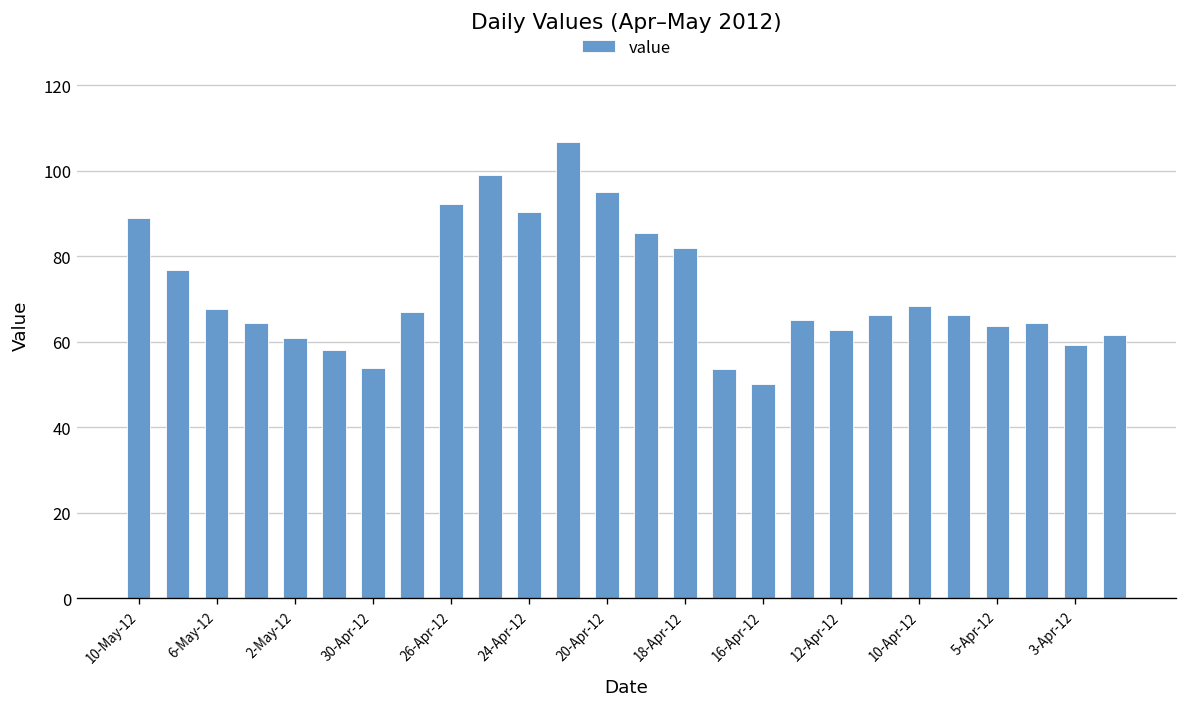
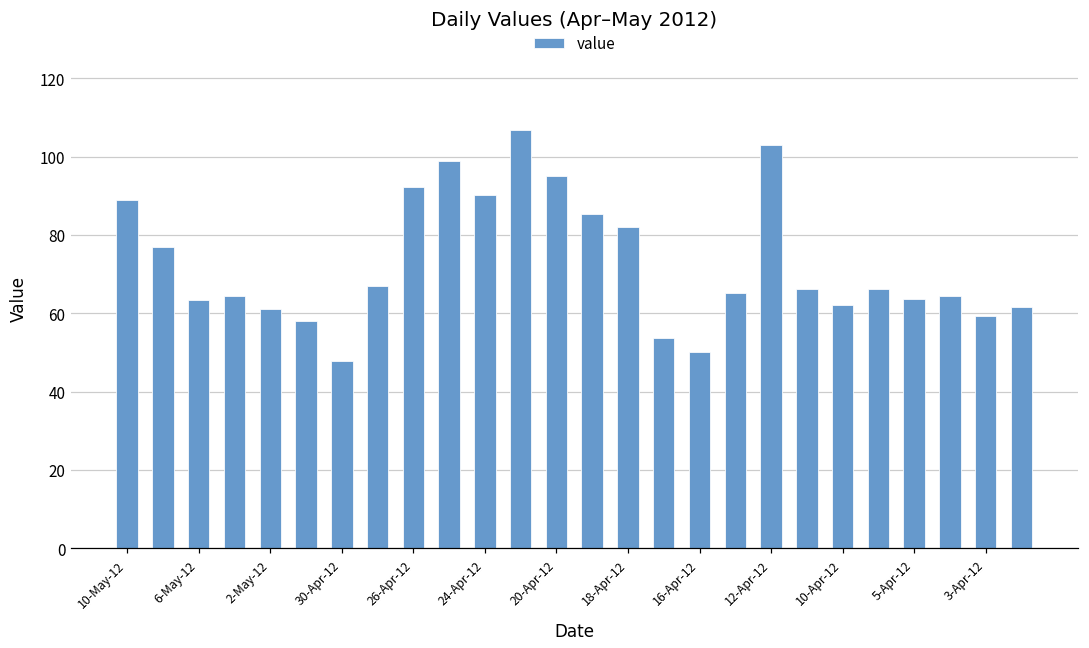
  {
    "10-May-12": 89,
-   "6-May-12": 68,
+   "6-May-12": 63,
    "2-May-12": 61,
-   "30-Apr-12": 54,
+   "30-Apr-12": 48,
    "26-Apr-12": 92,
    "24-Apr-12": 90,
    "20-Apr-12": 95,
    "18-Apr-12": 82,
    "16-Apr-12": 50,
-   "12-Apr-12": 63,
-   "10-Apr-12": 68,
+   "12-Apr-12": 103,
+   "10-Apr-12": 62,
    "5-Apr-12": 64,
    "3-Apr-12": 59
  }
